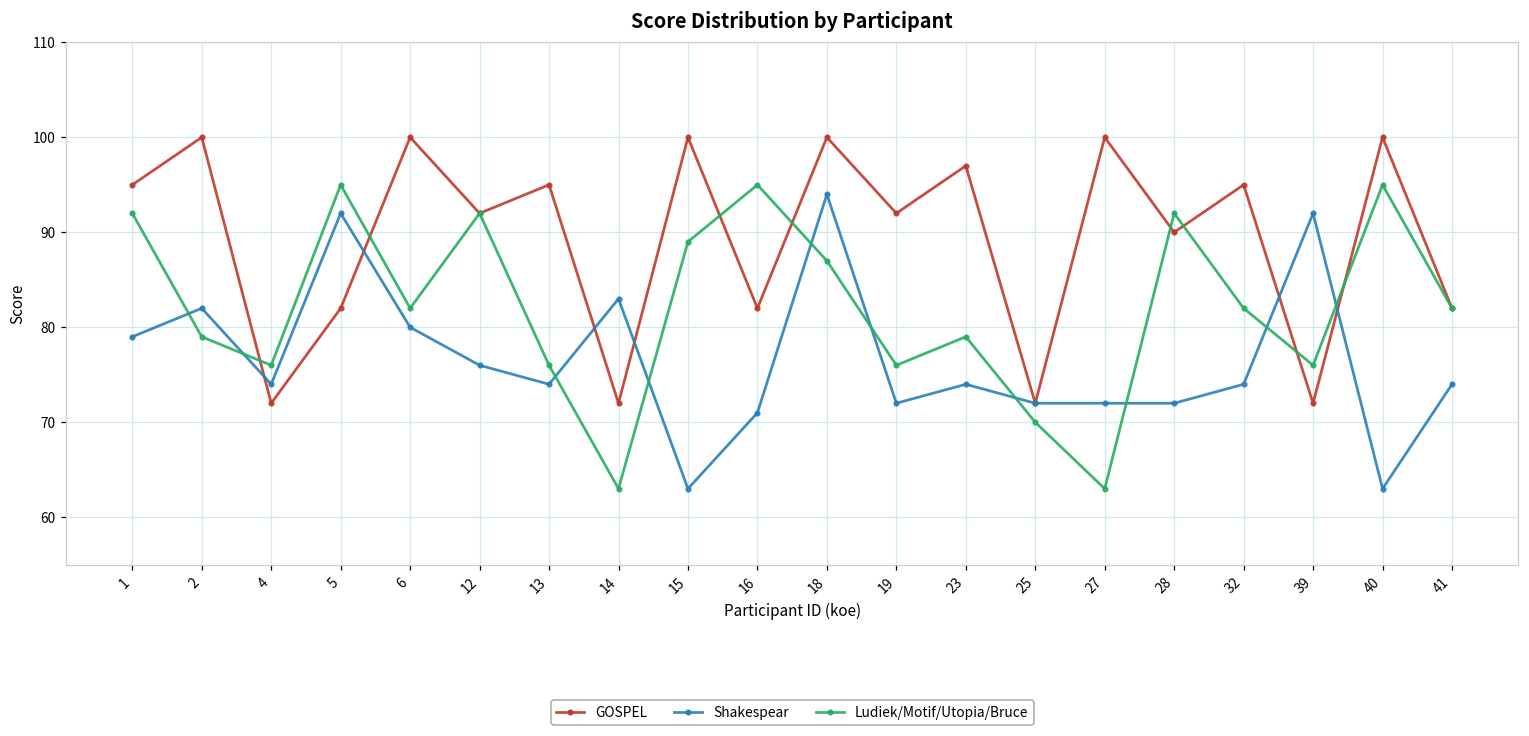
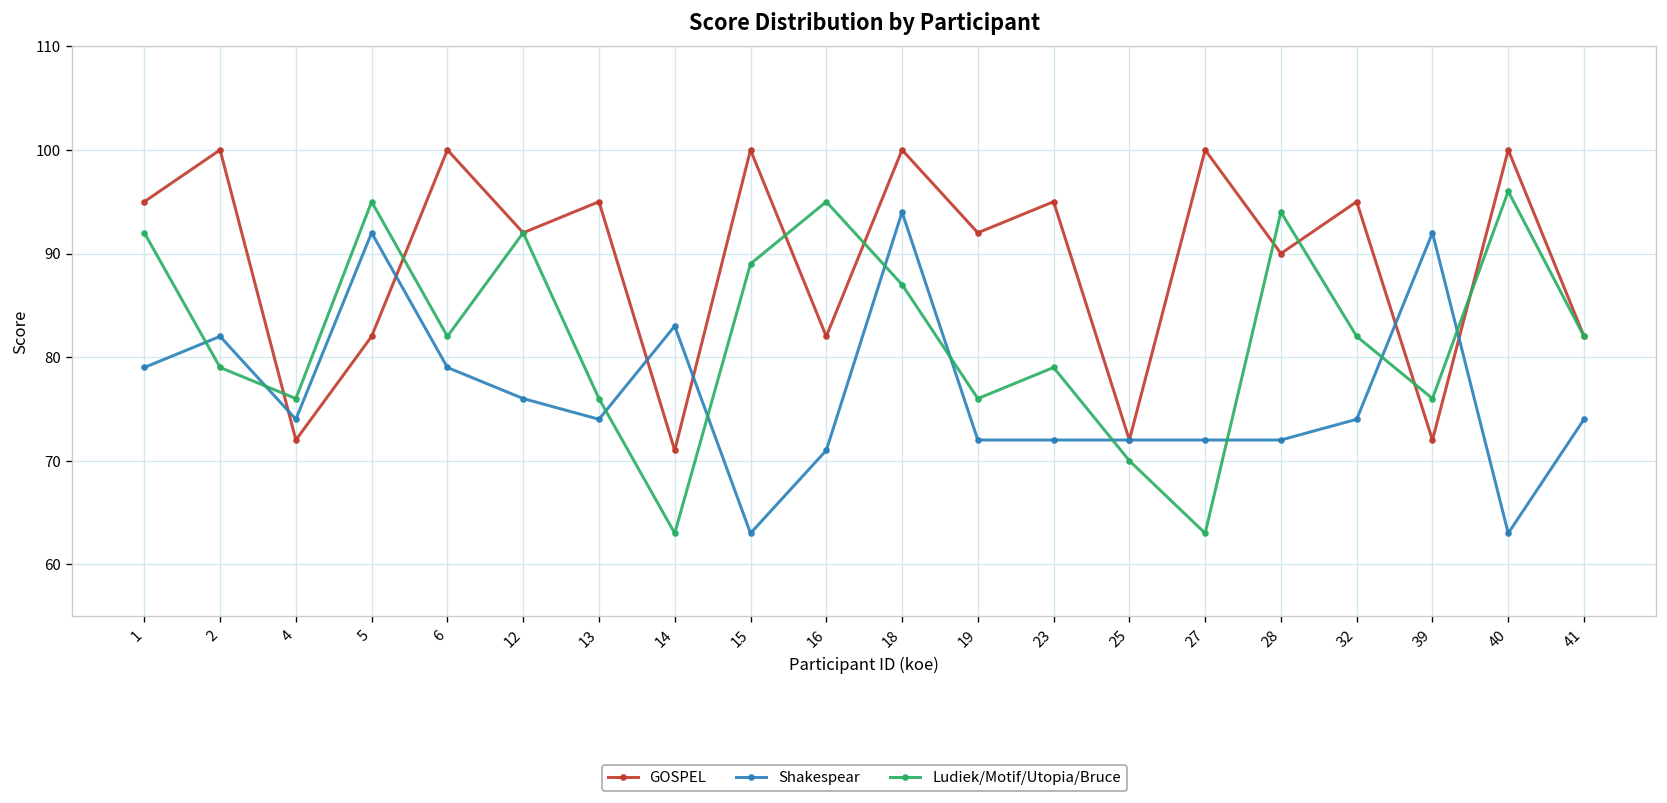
  {
    "GOSPEL": {
      "1": 95,
      "2": 100,
      "4": 72,
      "5": 82,
      "6": 100,
      "13": 95,
-     "14": 72,
+     "14": 71,
      "15": 100,
      "16": 82,
      "18": 100,
      "19": 92,
-     "23": 97,
+     "23": 95,
      "27": 100,
      "28": 90,
      "32": 95,
      "39": 72,
      "40": 100
    },
    "Shakespear": {
      "1": 79,
      "2": 82,
      "4": 74,
      "5": 92,
-     "6": 80,
+     "6": 79,
      "12": 76,
      "13": 74,
      "14": 83,
      "15": 63,
      "16": 71,
      "18": 94,
      "19": 72,
-     "23": 74,
+     "23": 72,
      "27": 72,
      "28": 72,
      "32": 74,
      "39": 92,
      "40": 63,
      "41": 74
    },
    "Ludiek/Motif/Utopia/Bruce": {
      "1": 92,
      "2": 79,
      "4": 76,
      "5": 95,
      "6": 82,
      "13": 76,
      "14": 63,
      "15": 89,
      "16": 95,
      "18": 87,
      "19": 76,
      "23": 79,
      "25": 70,
      "27": 63,
-     "28": 92,
+     "28": 94,
      "32": 82,
      "39": 76,
-     "40": 95
+     "40": 96
    }
  }
